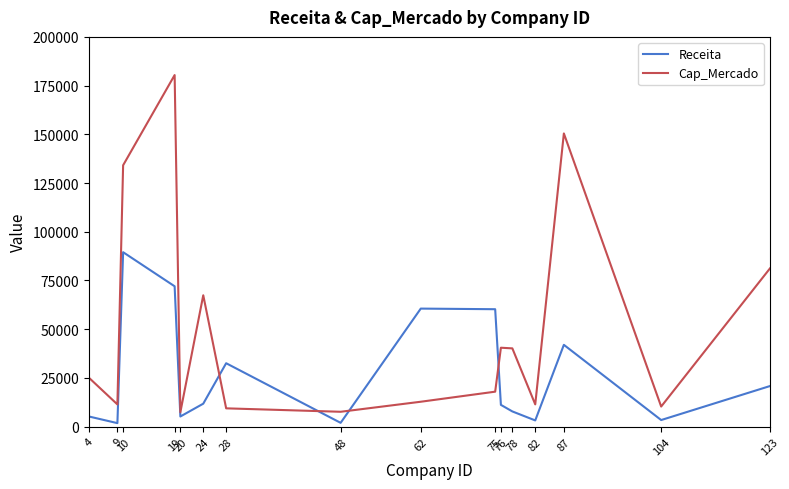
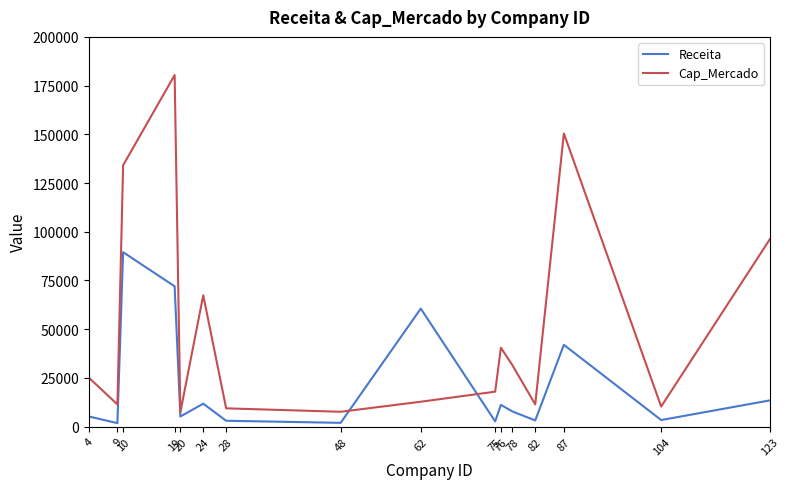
  {
    "Receita": {
      "4": 5000,
      "9": 2000,
      "10": 89000,
      "19": 72000,
      "20": 5000,
      "24": 12000,
-     "28": 33000,
+     "28": 3000,
      "48": 2000,
      "62": 61000,
-     "75": 60000,
+     "75": 3000,
      "76": 11000,
      "78": 8000,
      "82": 3000,
      "87": 42000,
      "104": 3000,
-     "123": 21000
+     "123": 13000
    },
    "Cap_Mercado": {
      "4": 25000,
      "9": 11000,
      "10": 134000,
      "19": 180000,
      "20": 7000,
      "24": 67000,
      "28": 9000,
      "48": 8000,
      "62": 13000,
      "75": 18000,
      "76": 40000,
-     "78": 40000,
+     "78": 32000,
      "82": 11000,
      "87": 150000,
      "104": 10000,
-     "123": 81000
+     "123": 96000
    }
  }
